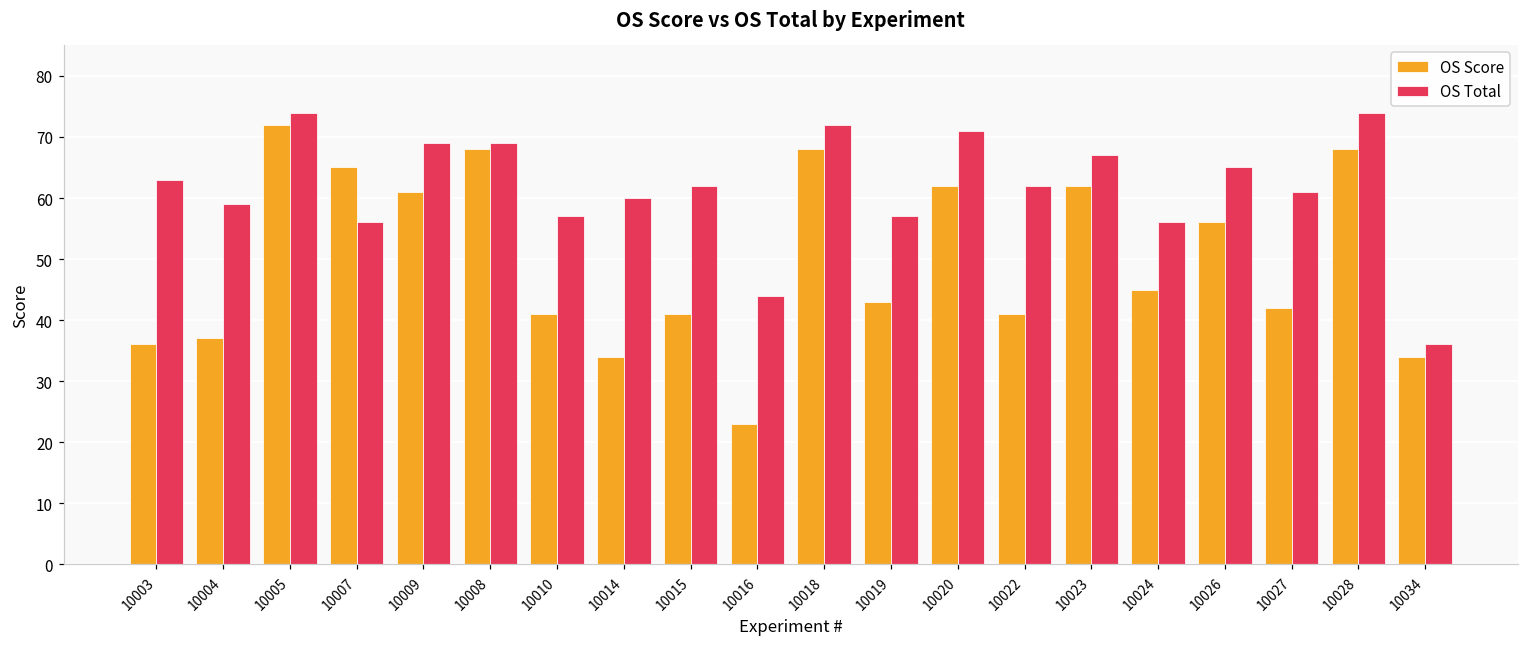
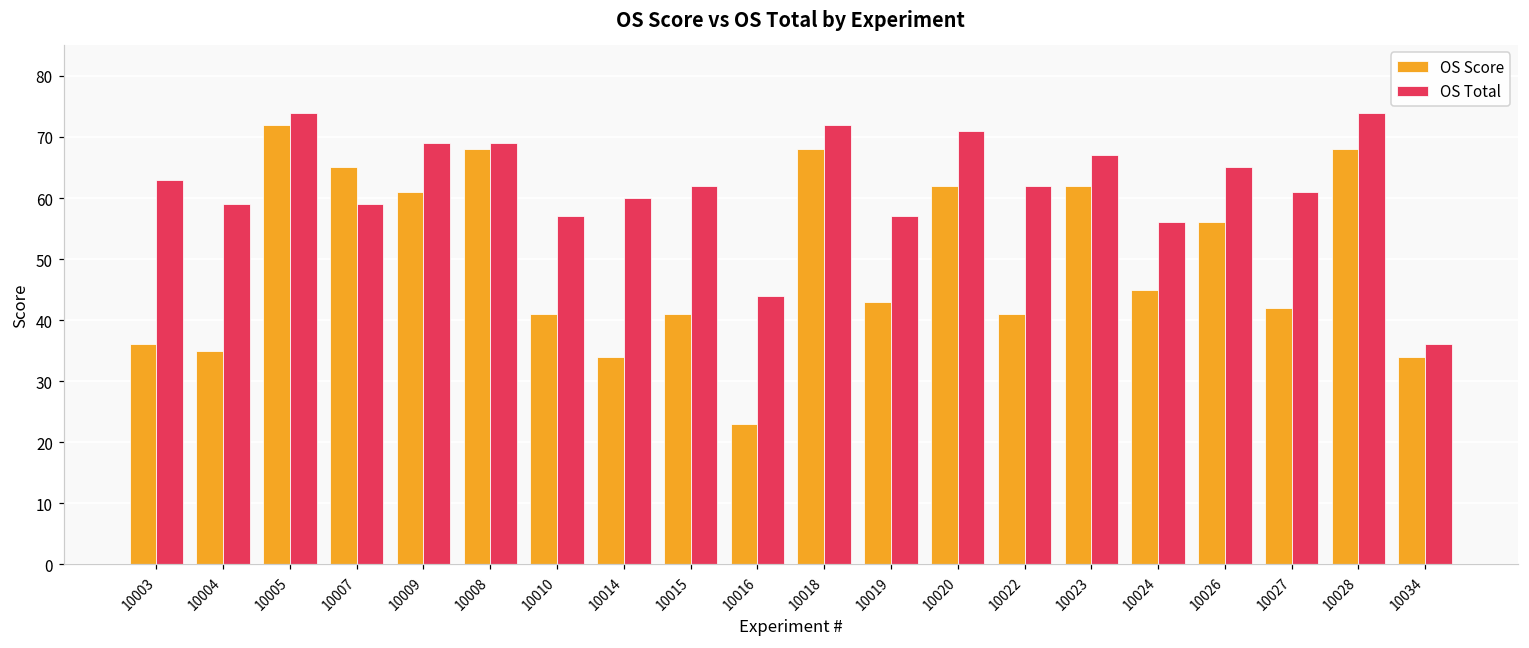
  {
    "OS Score": {
      "10003": 36,
-     "10004": 37,
+     "10004": 35,
      "10005": 72,
      "10007": 65,
      "10009": 61,
      "10008": 68,
      "10010": 41,
      "10014": 34,
      "10015": 41,
      "10016": 23,
      "10018": 68,
      "10019": 43,
      "10020": 62,
      "10022": 41,
      "10023": 62,
      "10024": 45,
      "10026": 56,
      "10027": 42,
      "10028": 68,
      "10034": 34
    },
    "OS Total": {
      "10003": 63,
      "10004": 59,
      "10005": 74,
-     "10007": 56,
+     "10007": 59,
      "10009": 69,
      "10008": 69,
      "10010": 57,
      "10014": 60,
      "10015": 62,
      "10016": 44,
      "10018": 72,
      "10019": 57,
      "10020": 71,
      "10022": 62,
      "10023": 67,
      "10024": 56,
      "10026": 65,
      "10027": 61,
      "10028": 74,
      "10034": 36
    }
  }
